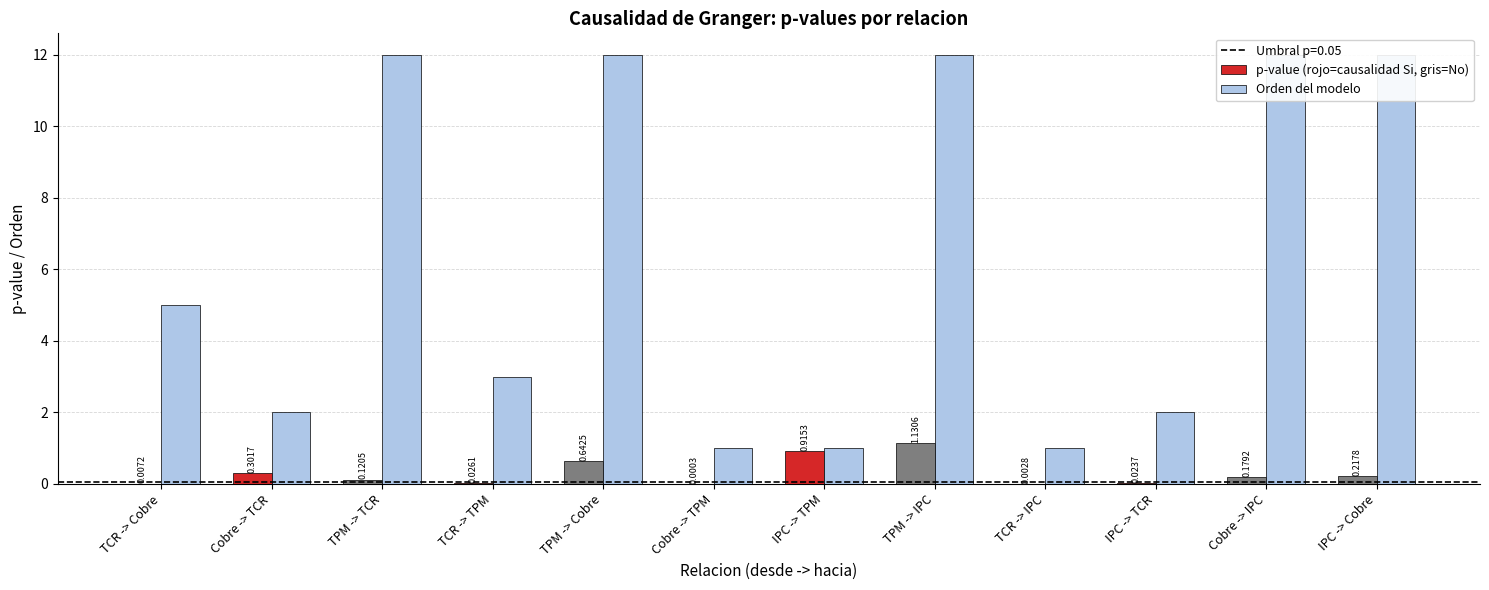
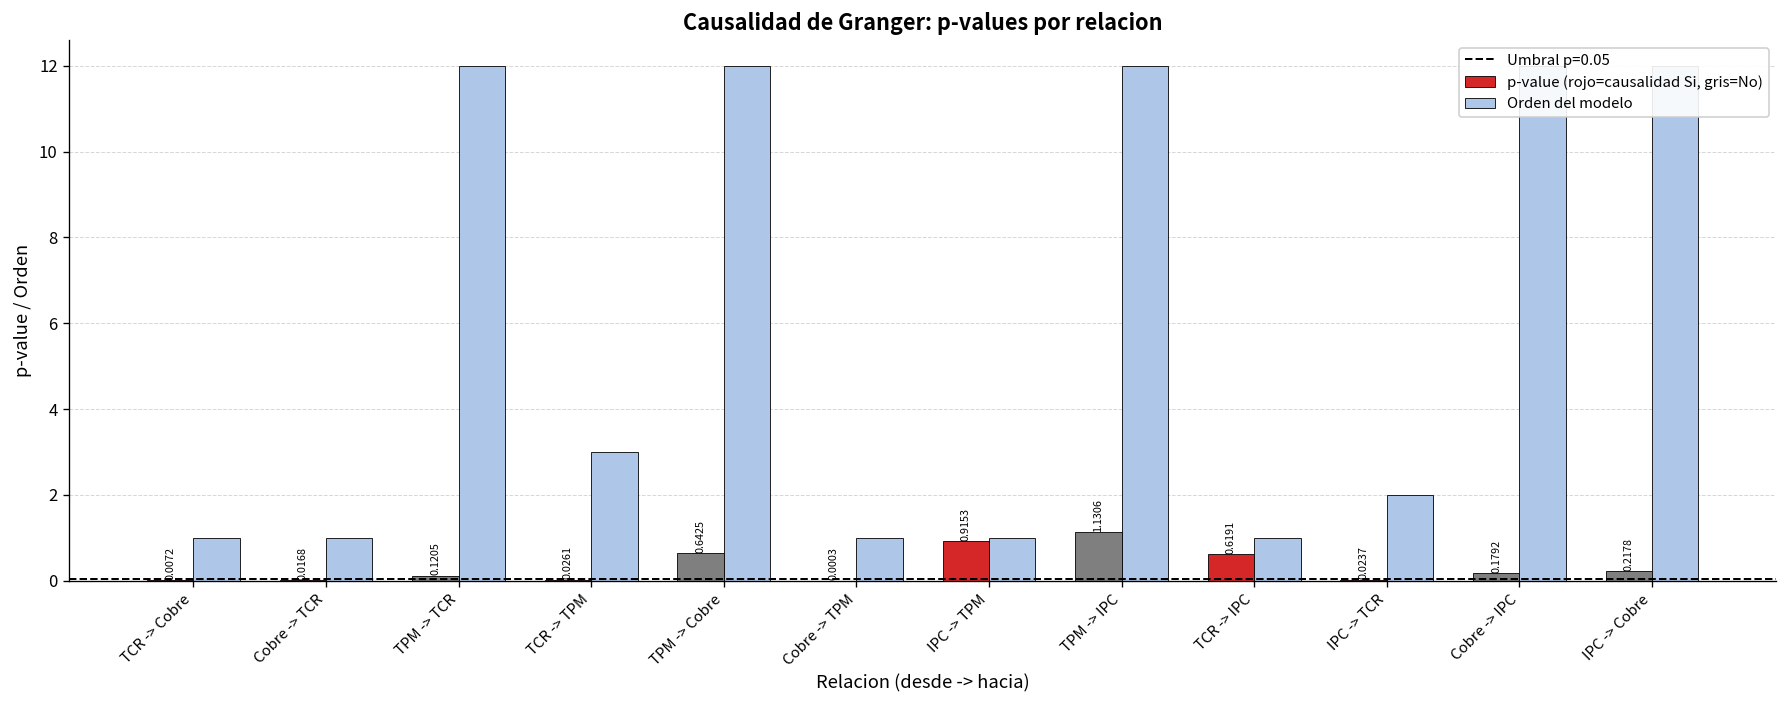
  {
    "p-value (rojo=causalidad Si, gris=No)": {
      "TCR -> Cobre": 0.0072,
-     "Cobre -> TCR": 0.3017,
+     "Cobre -> TCR": 0.0168,
      "TPM -> TCR": 0.1205,
      "TCR -> TPM": 0.0261,
      "TPM -> Cobre": 0.6425,
      "Cobre -> TPM": 0.0003,
      "IPC -> TPM": 0.9153,
      "TPM -> IPC": 1.1306,
-     "TCR -> IPC": 0.0028,
+     "TCR -> IPC": 0.6191,
      "IPC -> TCR": 0.0237,
      "Cobre -> IPC": 0.1792,
      "IPC -> Cobre": 0.2178
    },
    "Orden del modelo": {
-     "TCR -> Cobre": 5,
-     "Cobre -> TCR": 2,
+     "TCR -> Cobre": 1,
+     "Cobre -> TCR": 1,
      "TPM -> TCR": 12,
      "TCR -> TPM": 3,
      "TPM -> Cobre": 12,
      "Cobre -> TPM": 1,
      "IPC -> TPM": 1,
      "TPM -> IPC": 12,
      "TCR -> IPC": 1,
      "IPC -> TCR": 2
    }
  }
